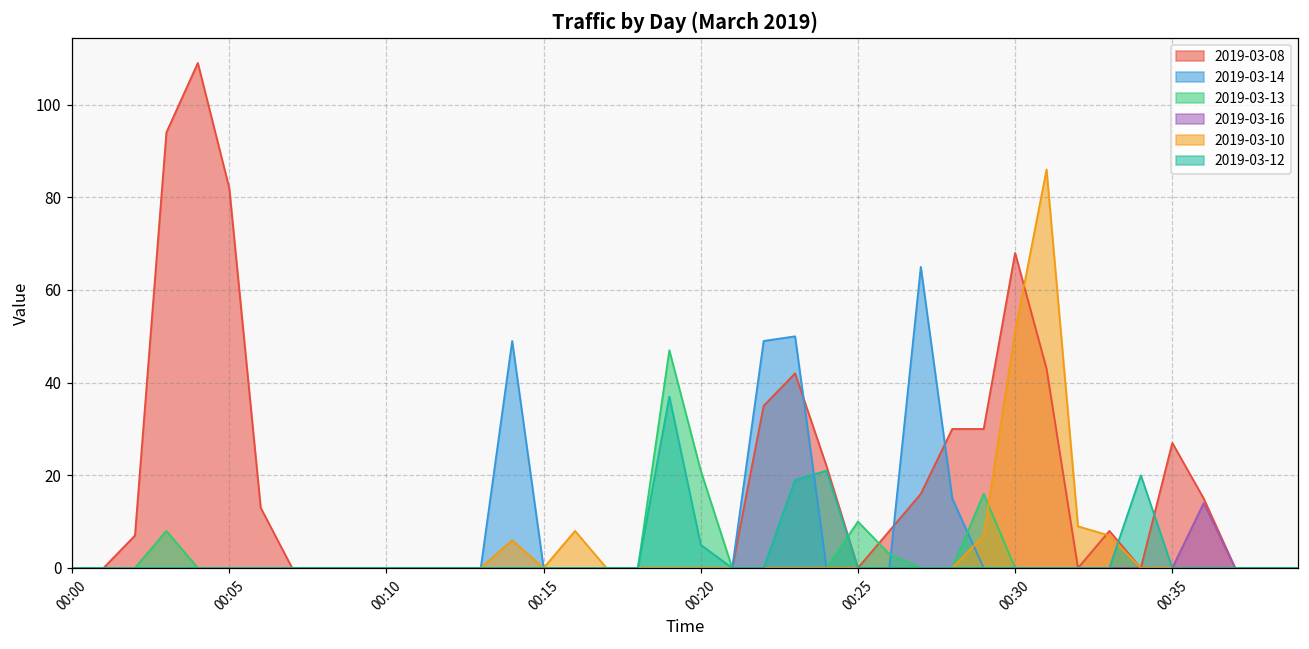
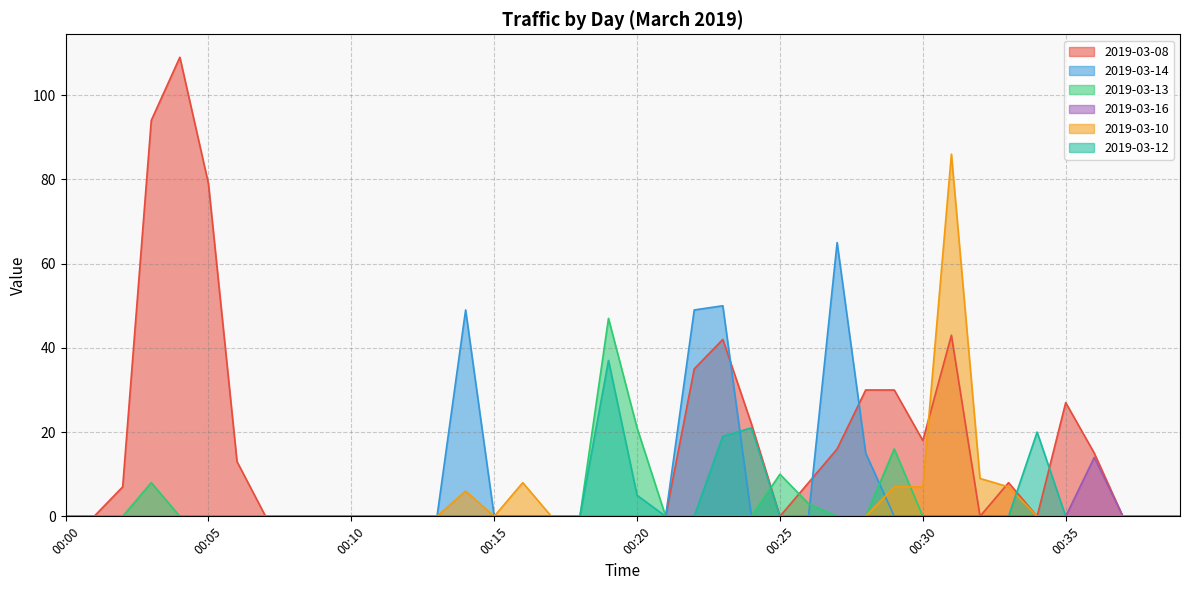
  {
    "2019-03-08": {
-     "00:05": 82,
-     "00:30": 68,
+     "00:05": 79,
+     "00:30": 18,
      "00:35": 27
    },
    "2019-03-10": {
-     "00:30": 51
+     "00:30": 7
    }
  }
